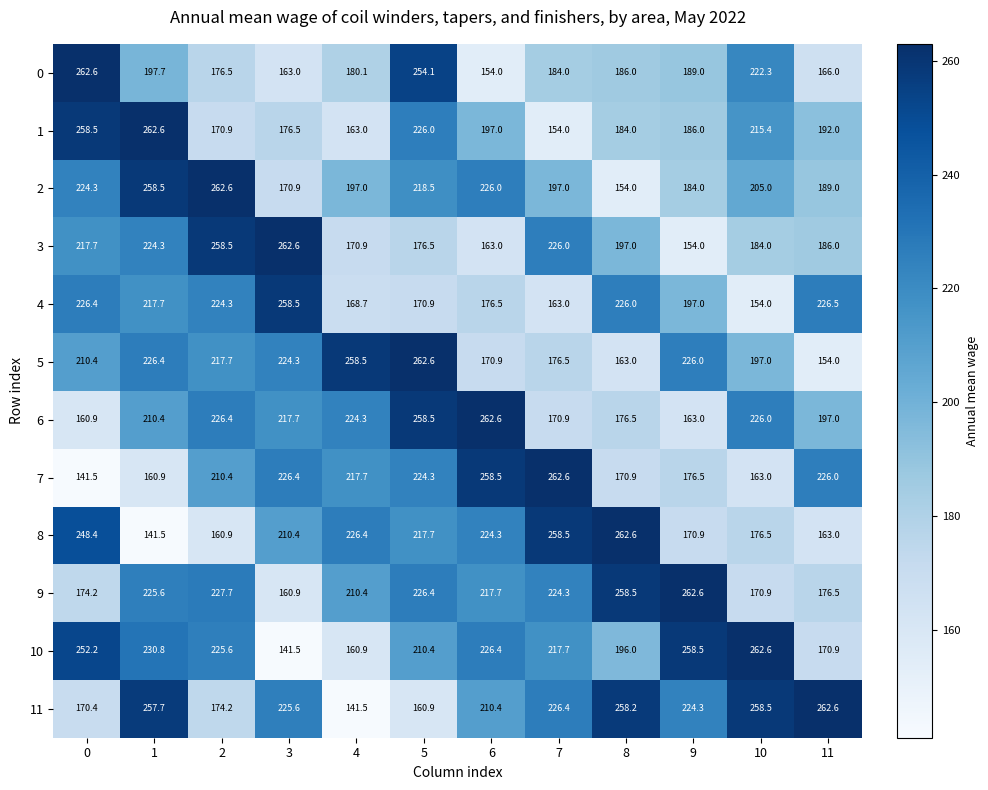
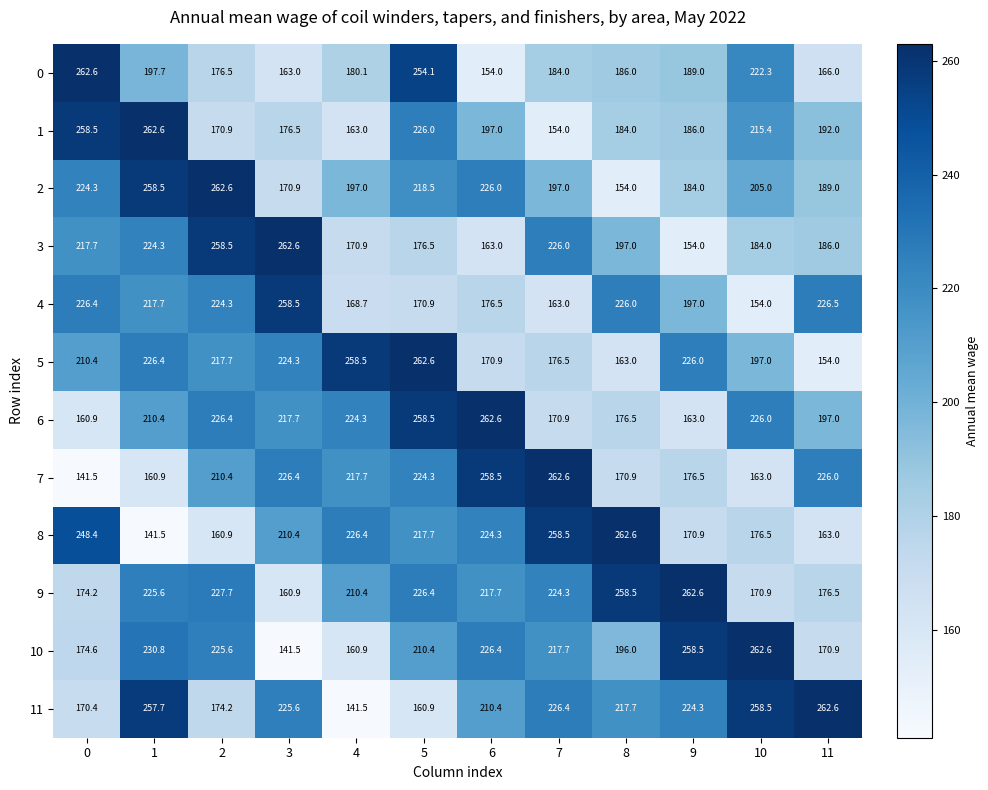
  {
    "0": {
      "0": 262.6,
      "1": 197.7,
      "2": 176.5,
      "3": 163.0,
      "4": 180.1,
      "5": 254.1,
      "6": 154.0,
      "7": 184.0,
      "8": 186.0,
      "9": 189.0,
      "10": 222.3,
      "11": 166.0
    },
    "1": {
      "0": 258.5,
      "1": 262.6,
      "2": 170.9,
      "3": 176.5,
      "4": 163.0,
      "5": 226.0,
      "6": 197.0,
      "7": 154.0,
      "8": 184.0,
      "9": 186.0,
      "10": 215.4,
      "11": 192.0
    },
    "2": {
      "0": 224.3,
      "1": 258.5,
      "2": 262.6,
      "3": 170.9,
      "4": 197.0,
      "5": 218.5,
      "6": 226.0,
      "7": 197.0,
      "8": 154.0,
      "9": 184.0,
      "10": 205.0,
      "11": 189.0
    },
    "3": {
      "0": 217.7,
      "1": 224.3,
      "2": 258.5,
      "3": 262.6,
      "4": 170.9,
      "5": 176.5,
      "6": 163.0,
      "7": 226.0,
      "8": 197.0,
      "9": 154.0,
      "10": 184.0,
      "11": 186.0
    },
    "4": {
      "0": 226.4,
      "1": 217.7,
      "2": 224.3,
      "3": 258.5,
      "4": 168.7,
      "5": 170.9,
      "6": 176.5,
      "7": 163.0,
      "8": 226.0,
      "9": 197.0,
      "10": 154.0,
      "11": 226.5
    },
    "5": {
      "0": 210.4,
      "1": 226.4,
      "2": 217.7,
      "3": 224.3,
      "4": 258.5,
      "5": 262.6,
      "6": 170.9,
      "7": 176.5,
      "8": 163.0,
      "9": 226.0,
      "10": 197.0,
      "11": 154.0
    },
    "6": {
      "0": 160.9,
      "1": 210.4,
      "2": 226.4,
      "3": 217.7,
      "4": 224.3,
      "5": 258.5,
      "6": 262.6,
      "7": 170.9,
      "8": 176.5,
      "9": 163.0,
      "10": 226.0,
      "11": 197.0
    },
    "7": {
      "0": 141.5,
      "1": 160.9,
      "2": 210.4,
      "3": 226.4,
      "4": 217.7,
      "5": 224.3,
      "6": 258.5,
      "7": 262.6,
      "8": 170.9,
      "9": 176.5,
      "10": 163.0,
      "11": 226.0
    },
    "8": {
      "0": 248.4,
      "1": 141.5,
      "2": 160.9,
      "3": 210.4,
      "4": 226.4,
      "5": 217.7,
      "6": 224.3,
      "7": 258.5,
      "8": 262.6,
      "9": 170.9,
      "10": 176.5,
      "11": 163.0
    },
    "9": {
      "0": 174.2,
      "1": 225.6,
      "2": 227.7,
      "3": 160.9,
      "4": 210.4,
      "5": 226.4,
      "6": 217.7,
      "7": 224.3,
      "8": 258.5,
      "9": 262.6,
      "10": 170.9,
      "11": 176.5
    },
    "10": {
-     "0": 252.2,
+     "0": 174.6,
      "1": 230.8,
      "2": 225.6,
      "3": 141.5,
      "4": 160.9,
      "5": 210.4,
      "6": 226.4,
      "7": 217.7,
      "8": 196.0,
      "9": 258.5,
      "10": 262.6,
      "11": 170.9
    },
    "11": {
      "0": 170.4,
      "1": 257.7,
      "2": 174.2,
      "3": 225.6,
      "4": 141.5,
      "5": 160.9,
      "6": 210.4,
      "7": 226.4,
-     "8": 258.2,
+     "8": 217.7,
      "9": 224.3,
      "10": 258.5,
      "11": 262.6
    }
  }
